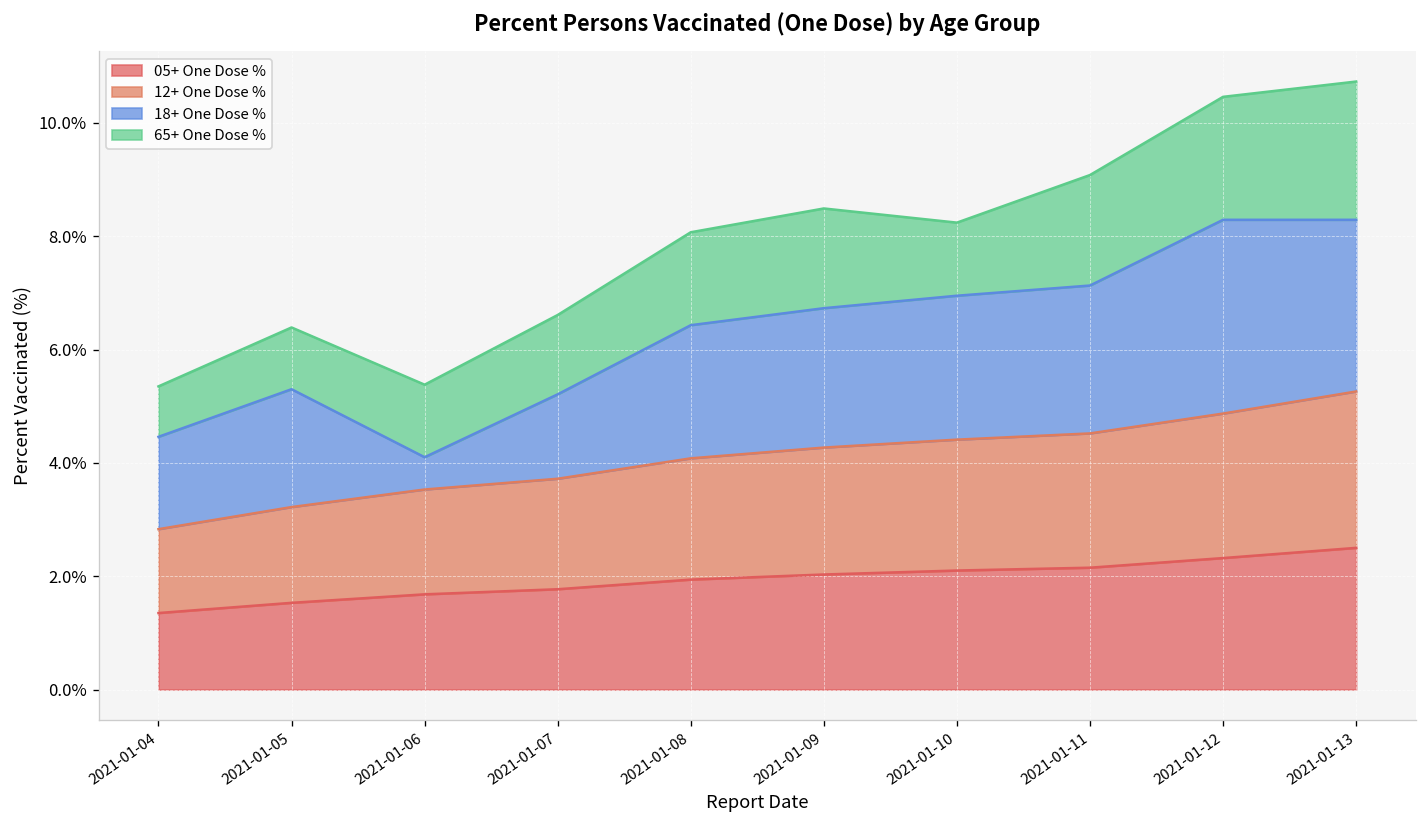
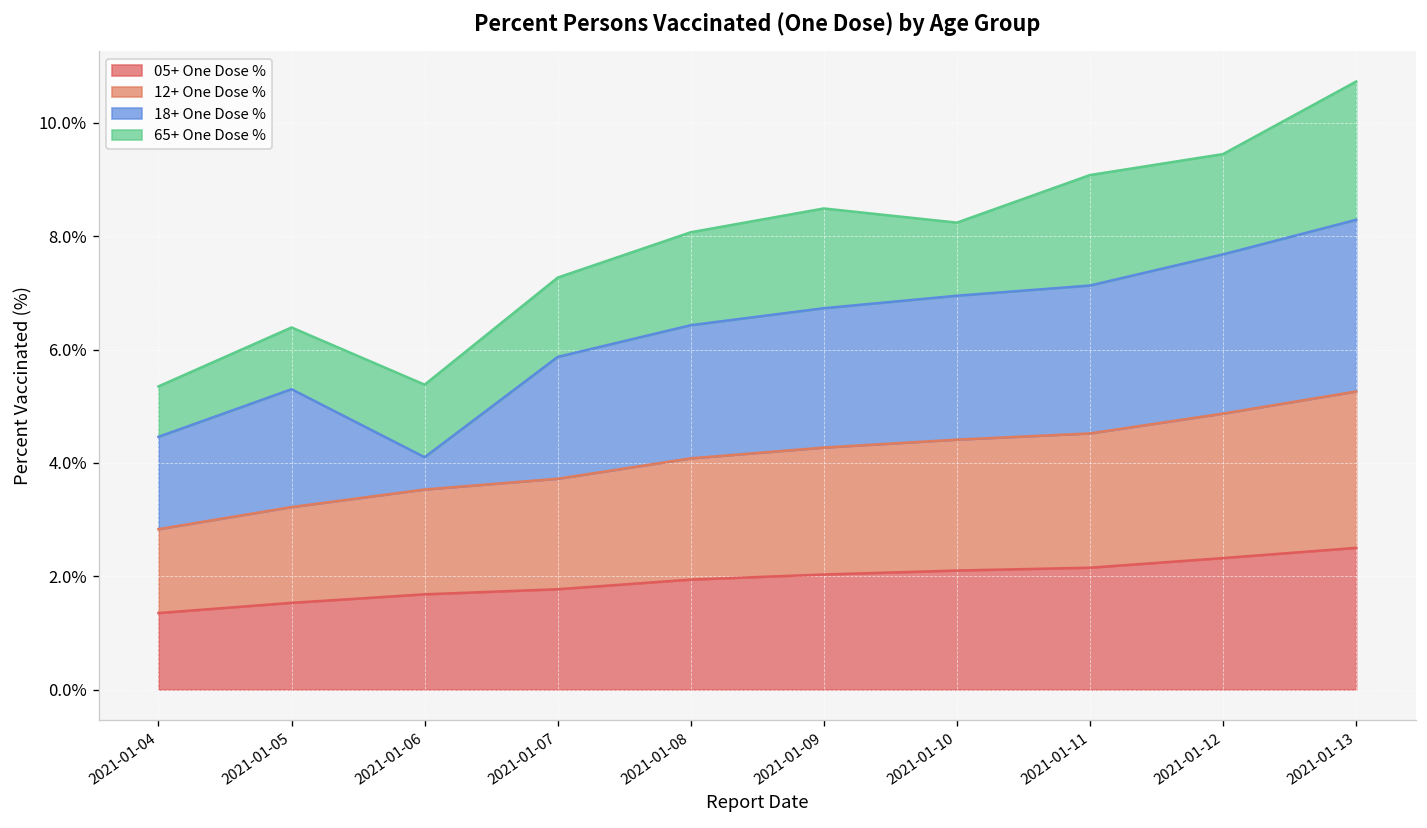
  {
    "18+ One Dose %": {
      "2021-01-04": "1.6%",
      "2021-01-05": "2.1%",
      "2021-01-06": "0.6%",
-     "2021-01-07": "1.5%",
+     "2021-01-07": "2.1%",
      "2021-01-08": "2.3%",
      "2021-01-09": "2.5%",
      "2021-01-10": "2.5%",
      "2021-01-11": "2.6%",
-     "2021-01-12": "3.4%",
+     "2021-01-12": "2.8%",
      "2021-01-13": "3.0%"
    },
    "65+ One Dose %": {
      "2021-01-04": "0.9%",
      "2021-01-05": "1.1%",
      "2021-01-06": "1.3%",
      "2021-01-07": "1.4%",
      "2021-01-08": "1.6%",
      "2021-01-09": "1.8%",
      "2021-01-10": "1.3%",
      "2021-01-11": "1.9%",
-     "2021-01-12": "2.2%",
+     "2021-01-12": "1.8%",
      "2021-01-13": "2.4%"
    }
  }
